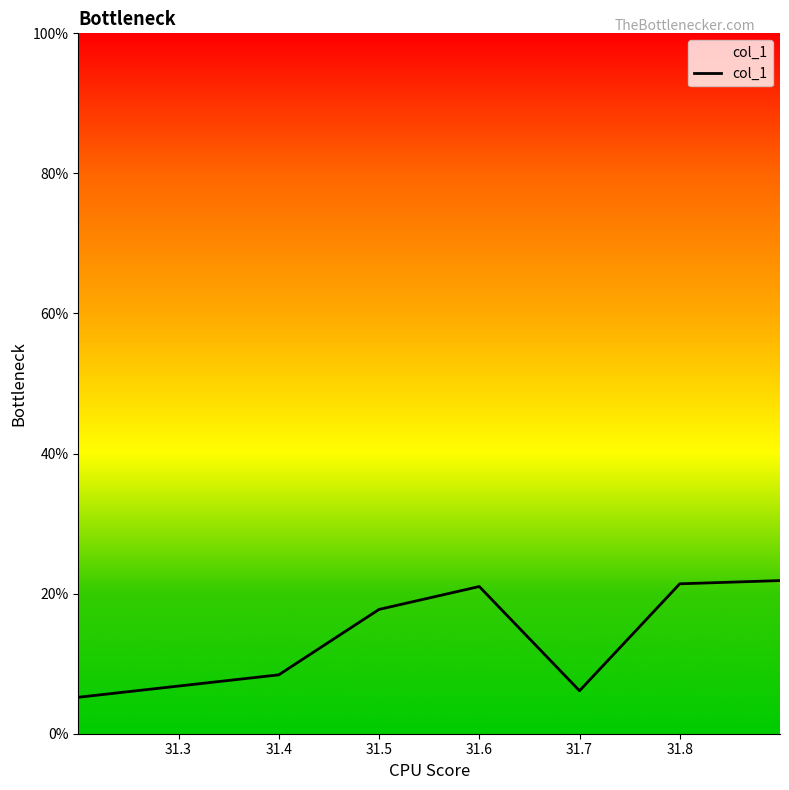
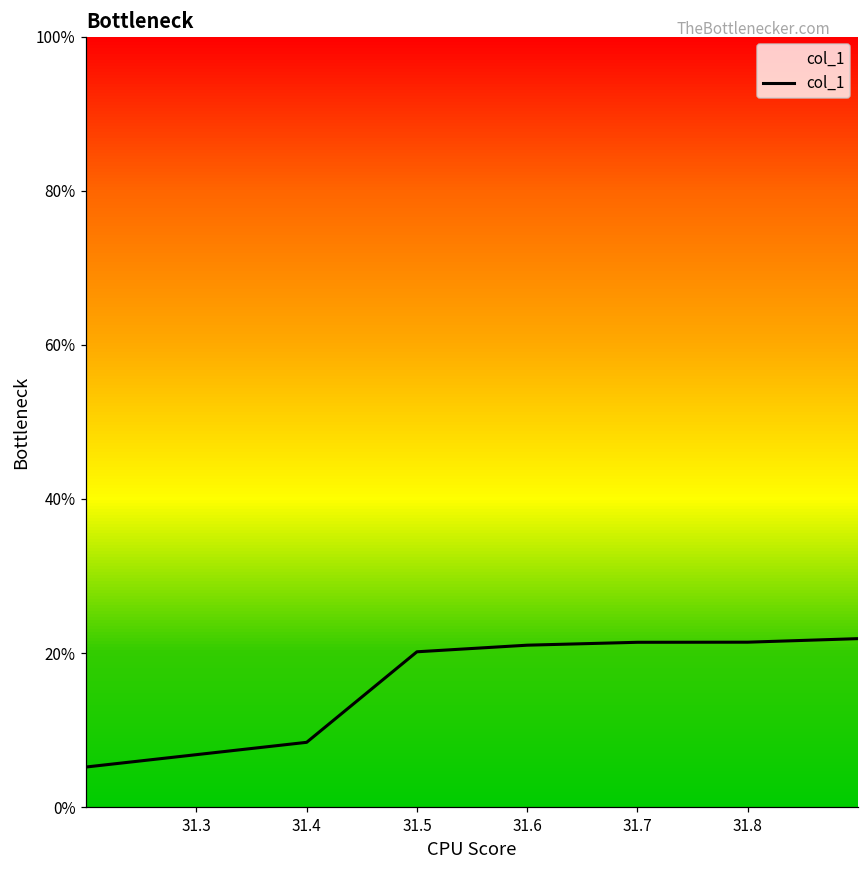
  {
    "31.4": "8%",
-   "31.5": "18%",
+   "31.5": "20%",
    "31.6": "21%",
-   "31.7": "6%",
+   "31.7": "21%",
    "31.8": "21%"
  }
